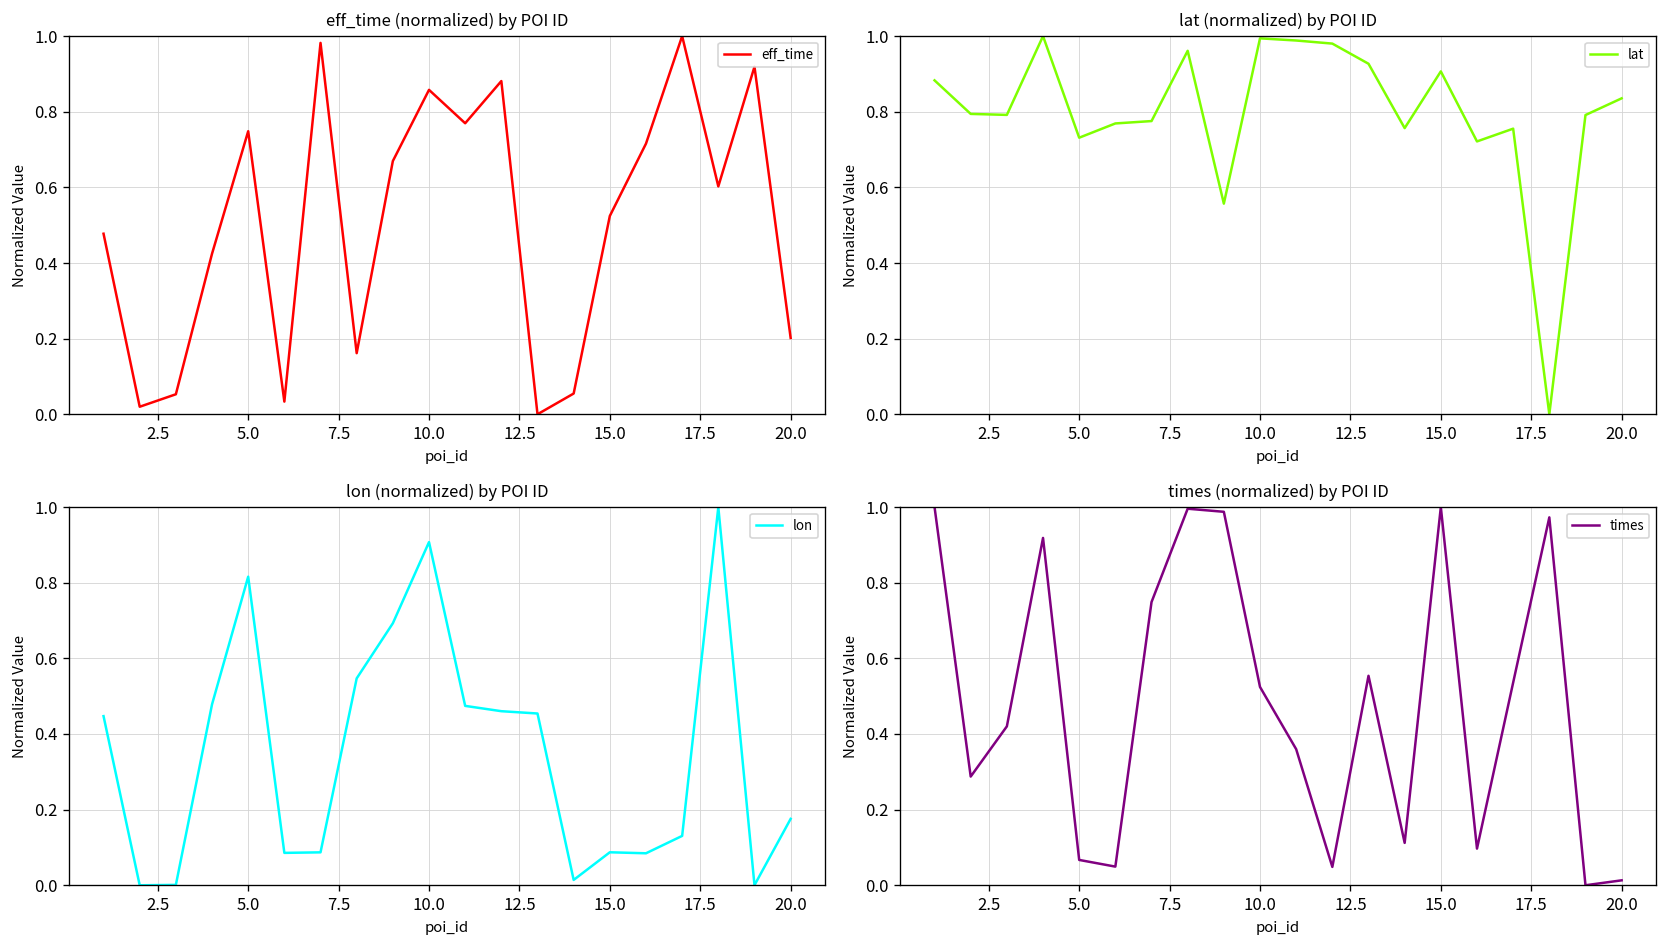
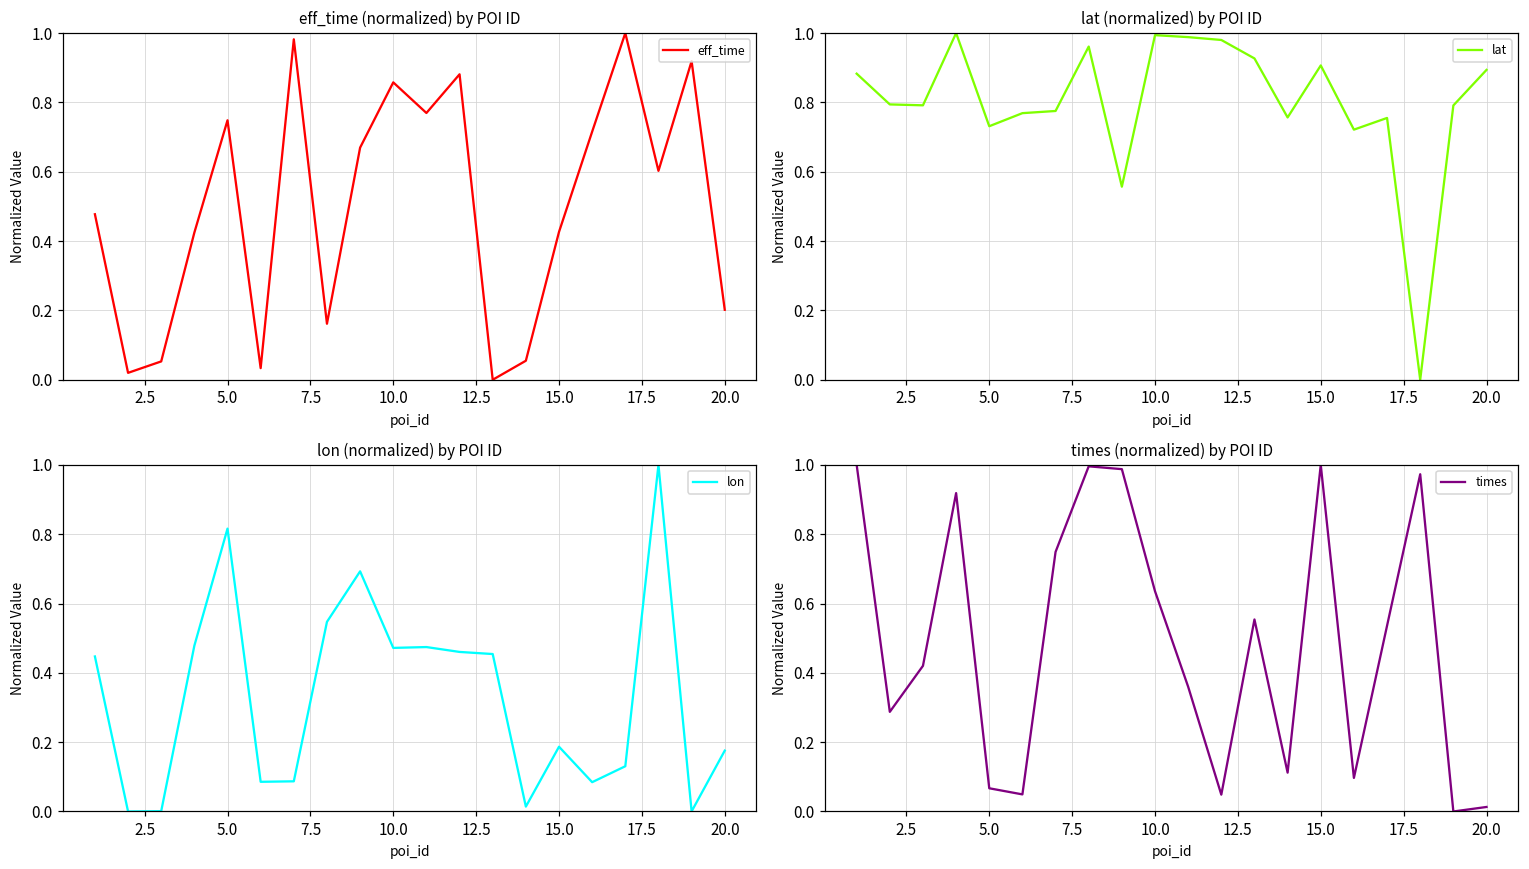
  {
    "eff_time (normalized) by POI ID": {
      "5.0": 0.75,
      "10.0": 0.86,
-     "15.0": 0.52,
+     "15.0": 0.43,
      "20.0": 0.20
    },
    "lat (normalized) by POI ID": {
      "5.0": 0.73,
      "10.0": 0.99,
      "15.0": 0.91,
-     "20.0": 0.84
+     "20.0": 0.89
    },
    "lon (normalized) by POI ID": {
      "5.0": 0.82,
-     "10.0": 0.91,
-     "15.0": 0.09,
+     "10.0": 0.47,
+     "15.0": 0.19,
      "20.0": 0.18
    },
    "times (normalized) by POI ID": {
      "5.0": 0.07,
-     "10.0": 0.52,
+     "10.0": 0.64,
      "15.0": 1.00,
      "20.0": 0.01
    }
  }
